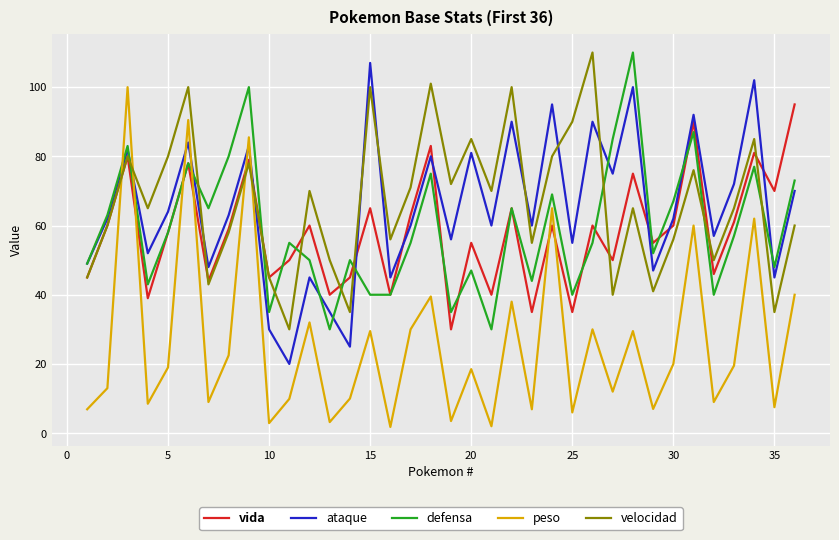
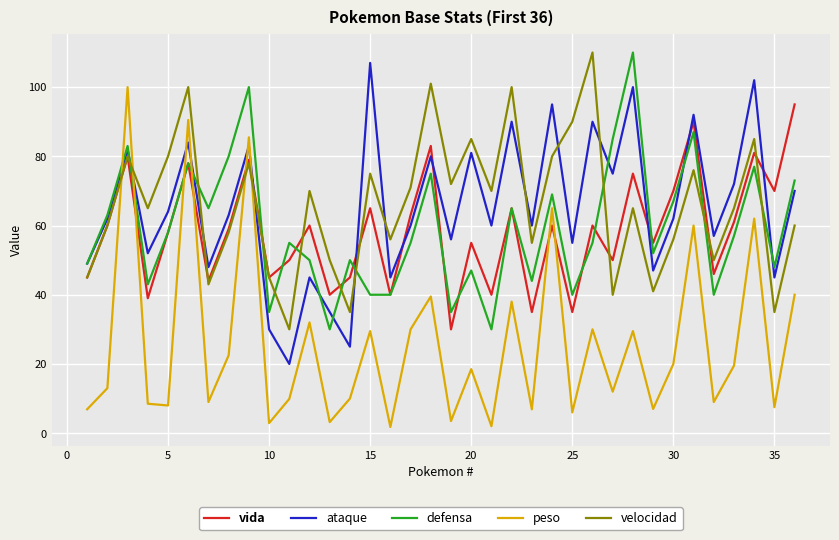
  {
    "vida": {
      "15": 65,
      "20": 55,
      "25": 35,
-     "30": 60,
+     "30": 70,
      "35": 70
    },
    "ataque": {
      "5": 64,
      "10": 30,
      "15": 107,
      "20": 81,
      "25": 55,
      "30": 62,
      "35": 45
    },
    "defensa": {
      "10": 35,
      "15": 40,
      "20": 47,
      "25": 40,
      "30": 67,
      "35": 48
    },
    "peso": {
-     "5": 19,
+     "5": 8,
      "10": 3,
      "15": 30,
      "20": 19,
      "25": 6,
      "30": 20,
      "35": 8
    },
    "velocidad": {
      "5": 80,
-     "15": 100,
+     "15": 75,
      "20": 85,
      "25": 90,
      "30": 56,
      "35": 35
    }
  }
